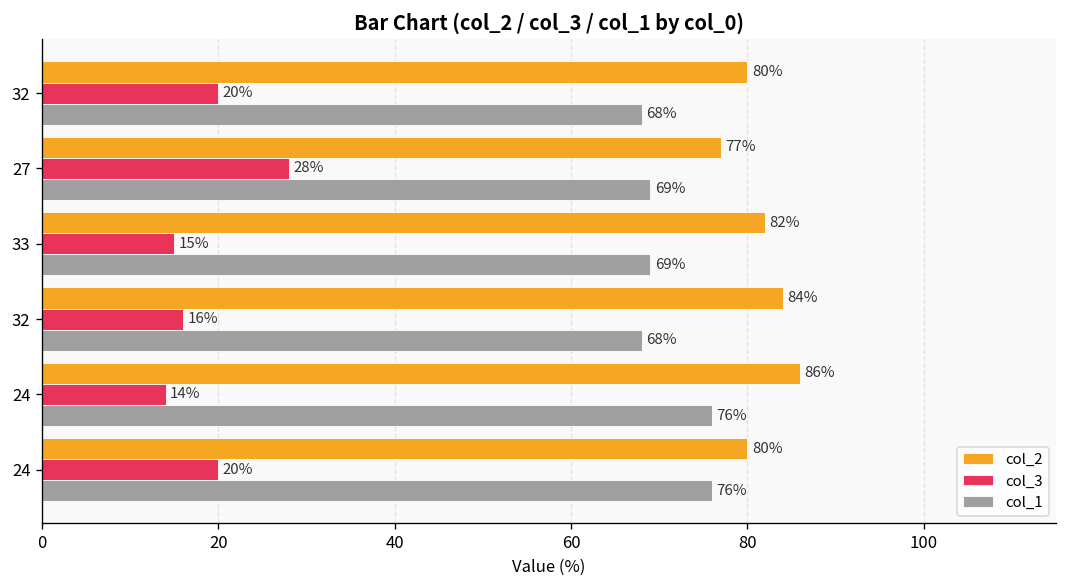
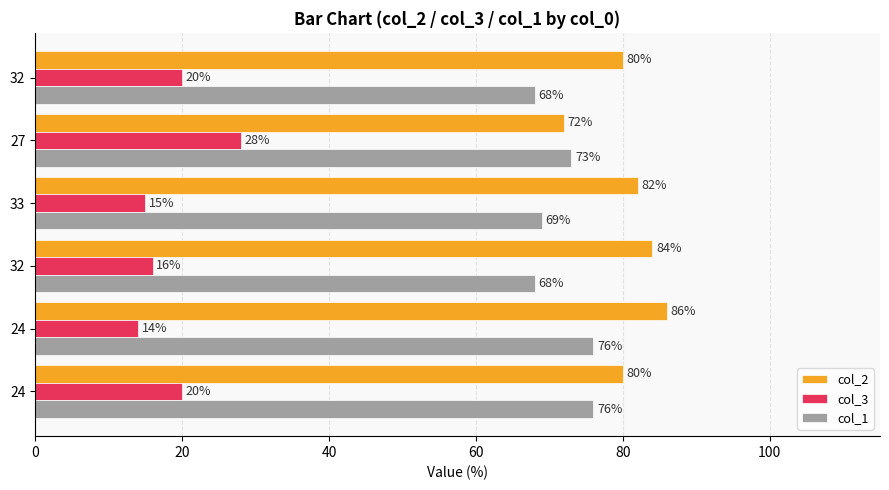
  {
    "col_2": {
-     "27": "77%",
+     "27": "72%",
      "33": "82%"
    },
    "col_3": {
      "27": "28%",
      "33": "15%"
    },
    "col_1": {
-     "27": "69%",
+     "27": "73%",
      "33": "69%"
    }
  }
